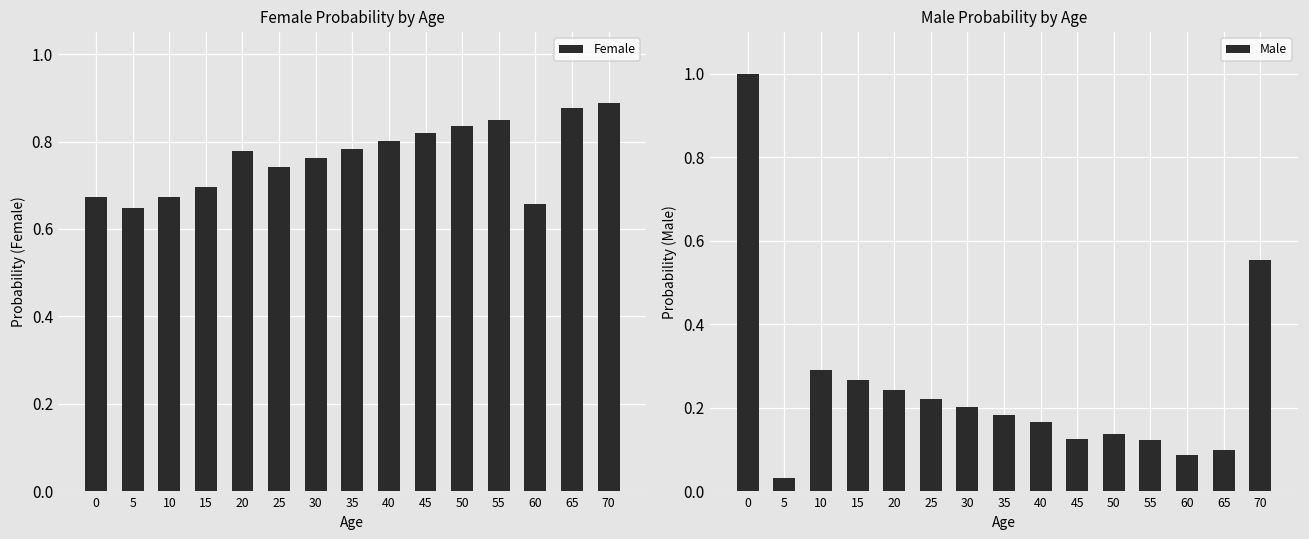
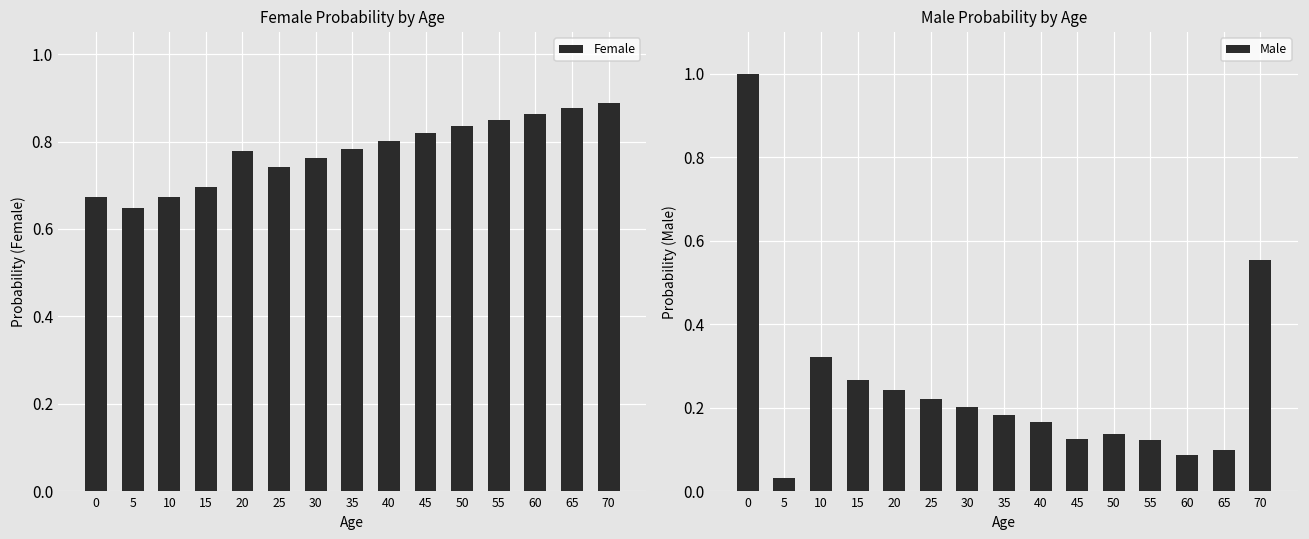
  {
    "Female Probability by Age": {
      "0": 0.67,
      "5": 0.65,
      "10": 0.67,
      "15": 0.70,
      "20": 0.78,
      "25": 0.74,
      "30": 0.76,
      "35": 0.78,
      "40": 0.80,
      "45": 0.82,
      "50": 0.83,
      "55": 0.85,
-     "60": 0.66,
+     "60": 0.86,
      "65": 0.88,
      "70": 0.89
    },
    "Male Probability by Age": {
      "0": 1.00,
      "5": 0.03,
-     "10": 0.29,
+     "10": 0.32,
      "15": 0.27,
      "20": 0.24,
      "25": 0.22,
      "30": 0.20,
      "35": 0.18,
      "40": 0.17,
      "45": 0.12,
      "50": 0.14,
      "55": 0.12,
      "60": 0.09,
      "65": 0.10,
      "70": 0.55
    }
  }
